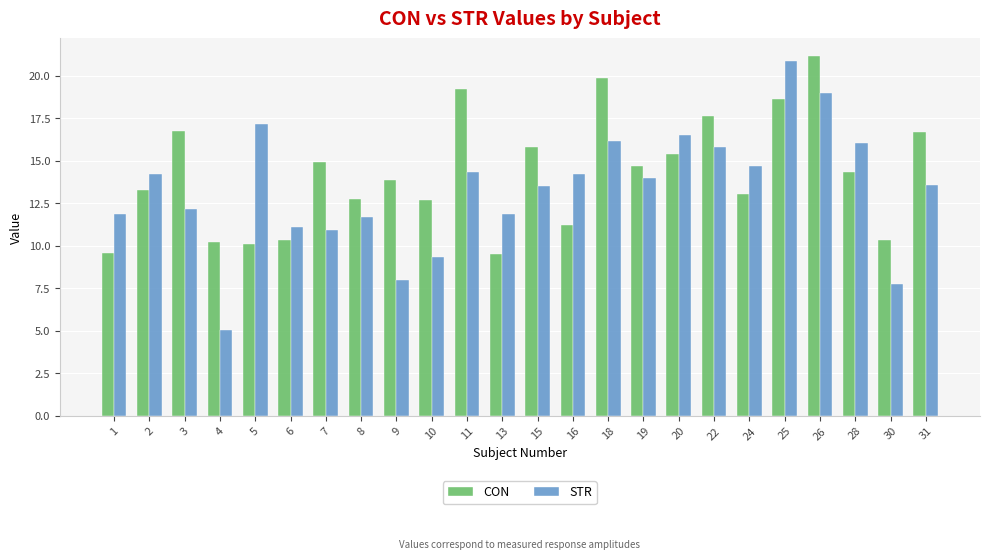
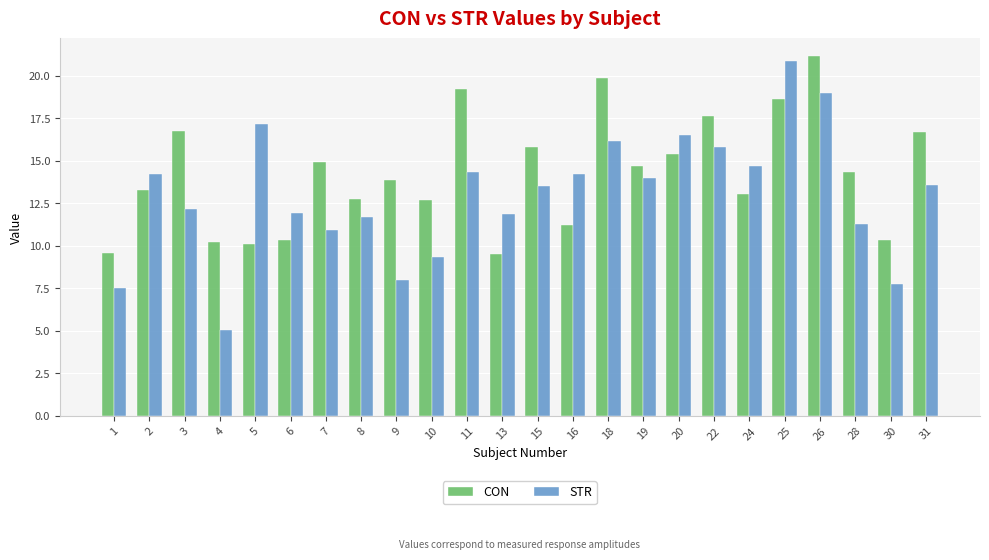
  {
    "CON": {
      "1": 9.6,
      "2": 13.3,
      "3": 16.8,
      "4": 10.2,
      "5": 10.1,
      "6": 10.4,
      "7": 14.9,
      "8": 12.8,
      "9": 13.8,
      "10": 12.7,
      "11": 19.2,
      "13": 9.5,
      "15": 15.8,
      "16": 11.2,
      "18": 19.9,
      "19": 14.7,
      "20": 15.4,
      "22": 17.6,
      "24": 13.0,
      "25": 18.7,
      "26": 21.1,
      "28": 14.3,
      "30": 10.4,
      "31": 16.7
    },
    "STR": {
-     "1": 11.9,
+     "1": 7.5,
      "2": 14.3,
      "3": 12.2,
      "4": 5.0,
      "5": 17.2,
-     "6": 11.1,
+     "6": 11.9,
      "7": 10.9,
      "8": 11.7,
      "9": 8.0,
      "10": 9.4,
      "11": 14.3,
      "13": 11.8,
      "15": 13.5,
      "16": 14.2,
      "18": 16.2,
      "19": 14.0,
      "20": 16.5,
      "22": 15.8,
      "24": 14.7,
      "25": 20.9,
      "26": 19.0,
-     "28": 16.0,
+     "28": 11.3,
      "30": 7.8,
      "31": 13.6
    }
  }
